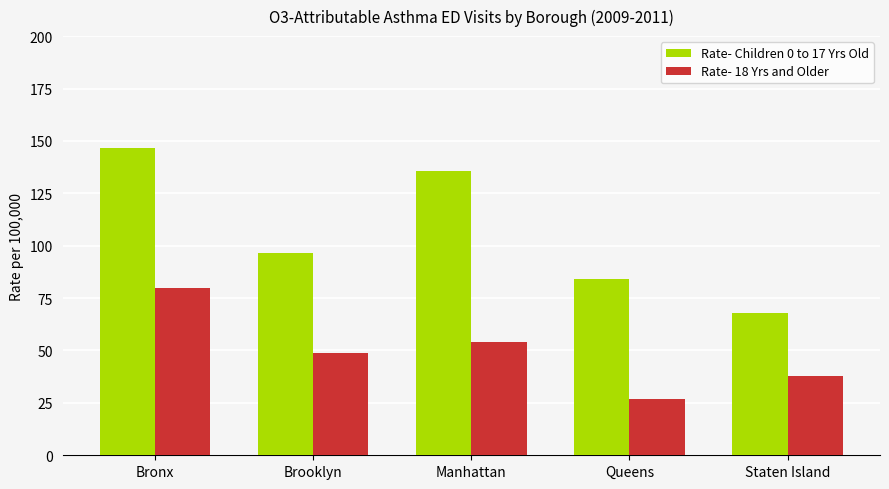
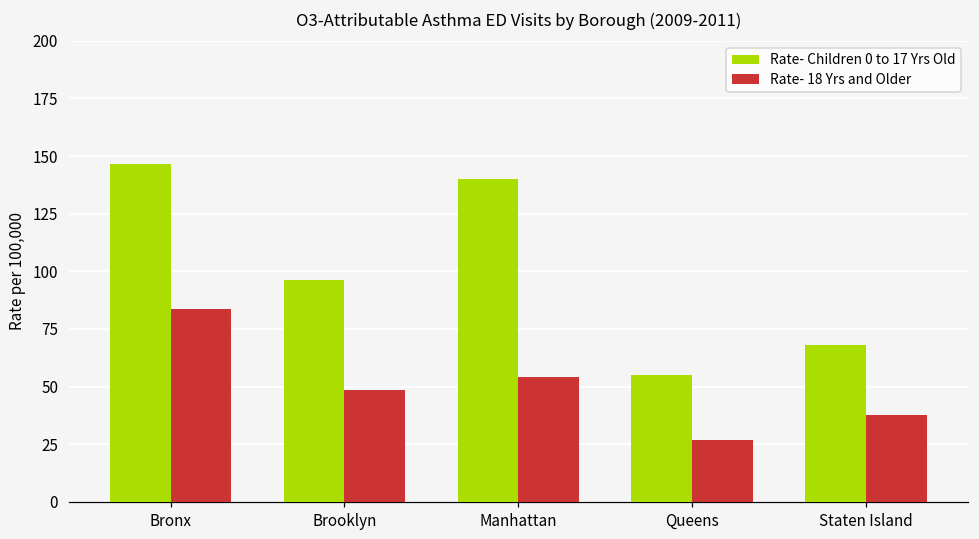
  {
    "Rate- Children 0 to 17 Yrs Old": {
      "Bronx": 147,
      "Brooklyn": 96,
-     "Manhattan": 136,
-     "Queens": 84,
+     "Manhattan": 140,
+     "Queens": 55,
      "Staten Island": 68
    },
    "Rate- 18 Yrs and Older": {
-     "Bronx": 80,
+     "Bronx": 84,
      "Brooklyn": 49,
      "Manhattan": 54,
      "Queens": 27,
      "Staten Island": 38
    }
  }
